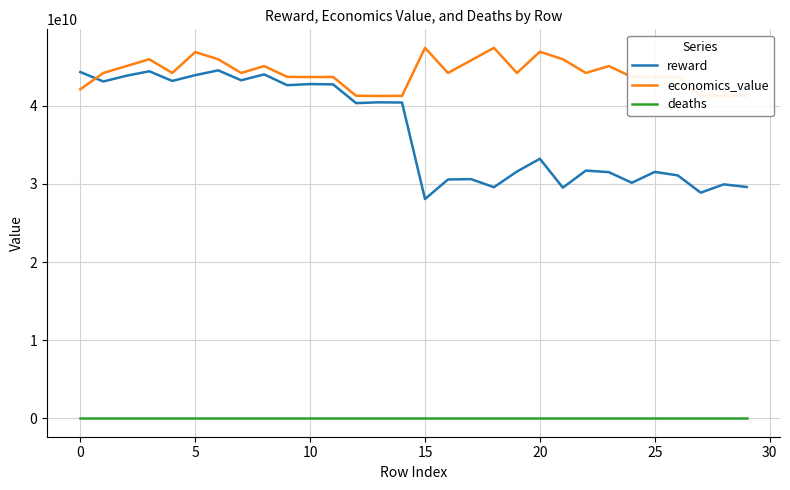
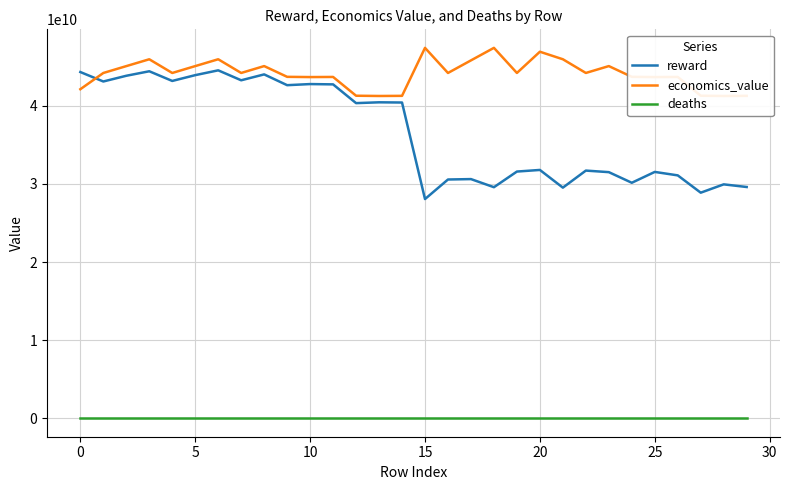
  {
    "reward": {
      "0": 44000000000,
      "5": 44000000000,
      "10": 43000000000,
      "15": 28000000000,
-     "20": 33000000000,
+     "20": 32000000000,
      "25": 32000000000
    },
    "economics_value": {
      "0": 42000000000,
-     "5": 47000000000,
+     "5": 45000000000,
      "10": 44000000000,
      "15": 47000000000,
      "20": 47000000000
    },
    "deaths": {
      "0": 0,
      "5": 0,
      "10": 0,
      "15": 0,
      "20": 0,
      "25": 0
    }
  }
